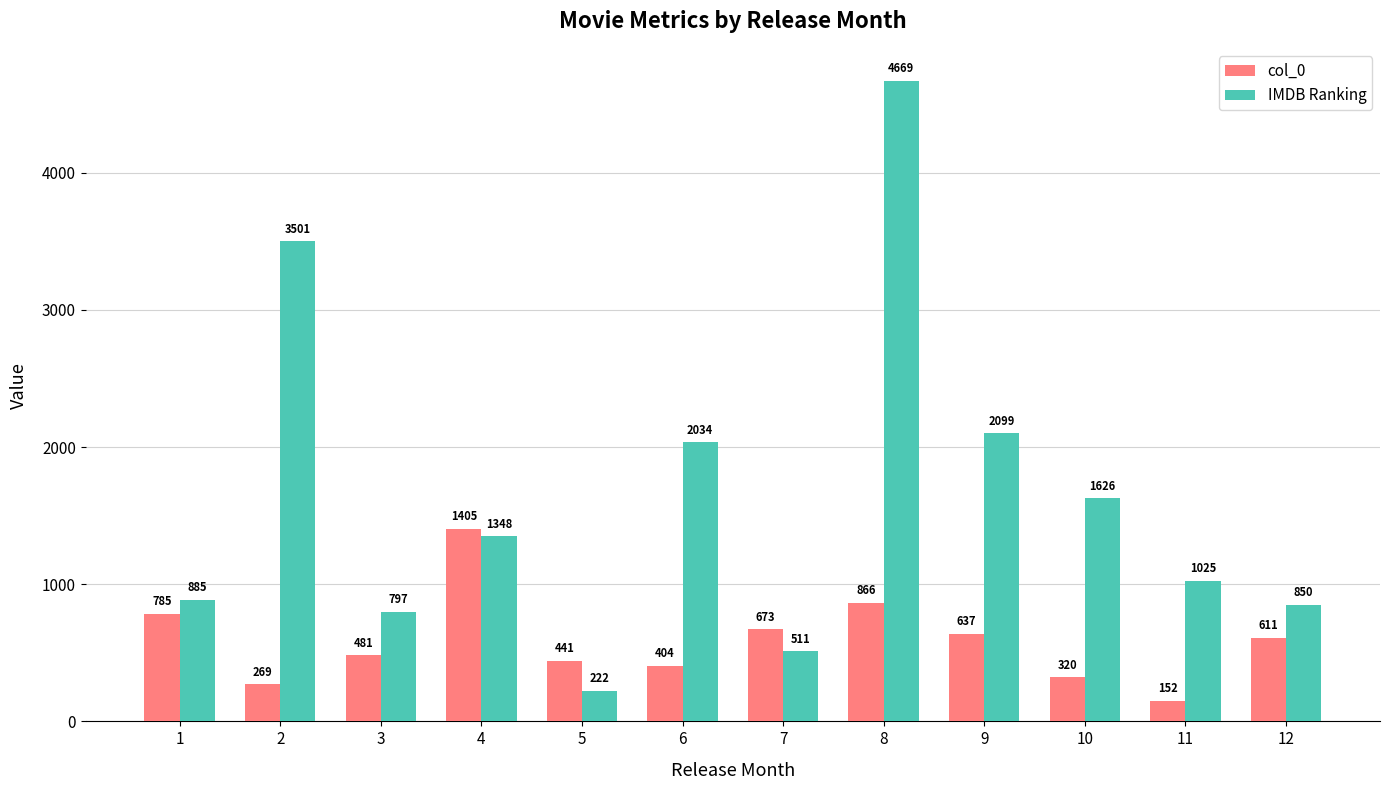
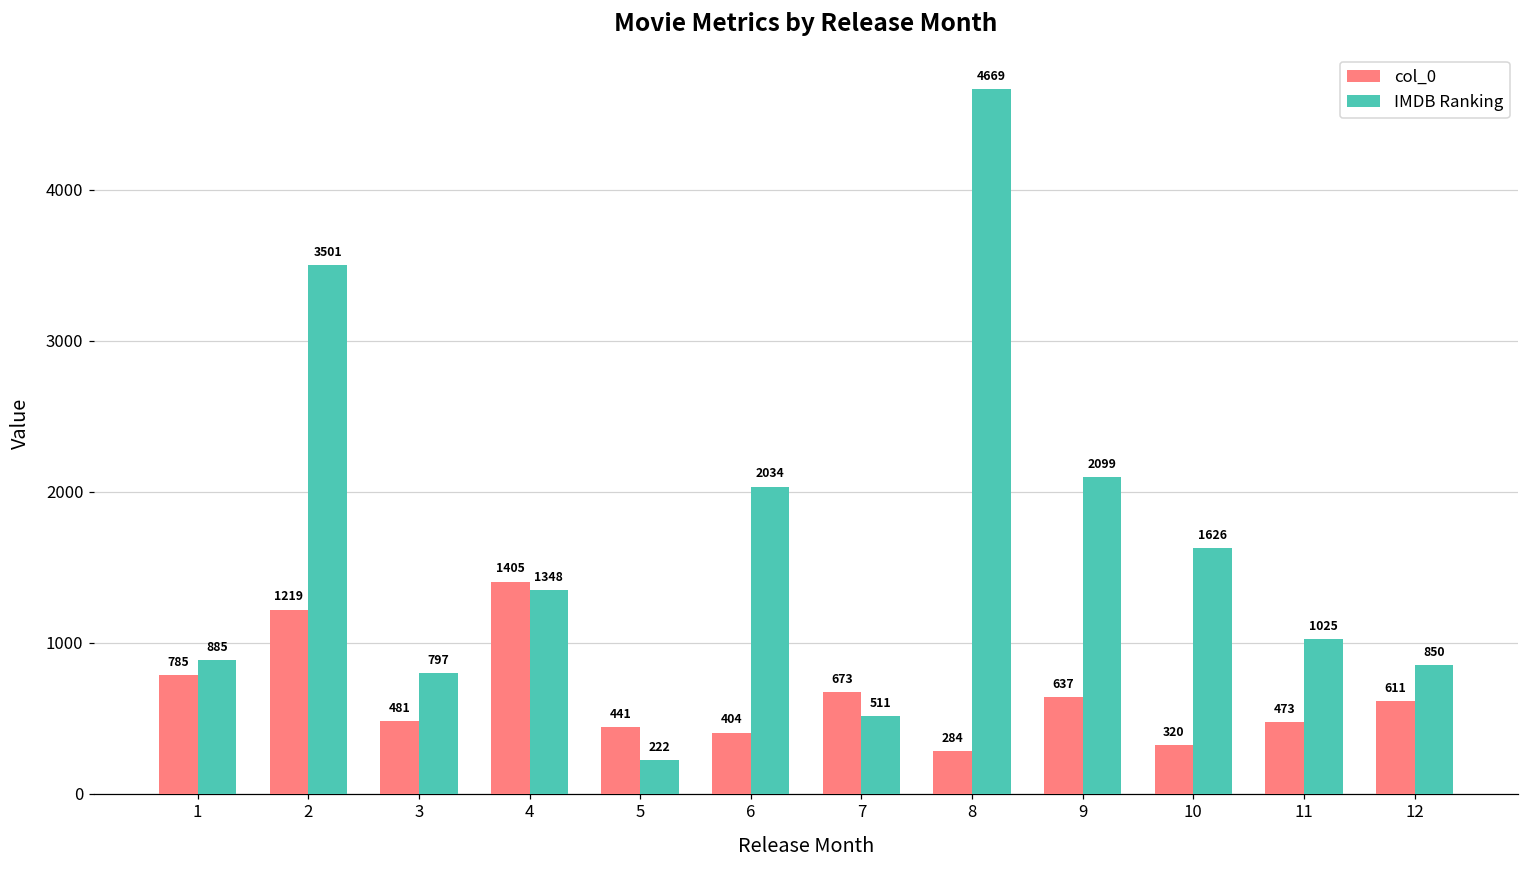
  {
    "col_0": {
      "1": 785,
-     "2": 269,
+     "2": 1219,
      "3": 481,
      "4": 1405,
      "5": 441,
      "6": 404,
      "7": 673,
-     "8": 866,
+     "8": 284,
      "9": 637,
      "10": 320,
-     "11": 152,
+     "11": 473,
      "12": 611
    },
    "IMDB Ranking": {
      "1": 885,
      "2": 3501,
      "3": 797,
      "4": 1348,
      "5": 222,
      "6": 2034,
      "7": 511,
      "8": 4669,
      "9": 2099,
      "10": 1626,
      "11": 1025,
      "12": 850
    }
  }
